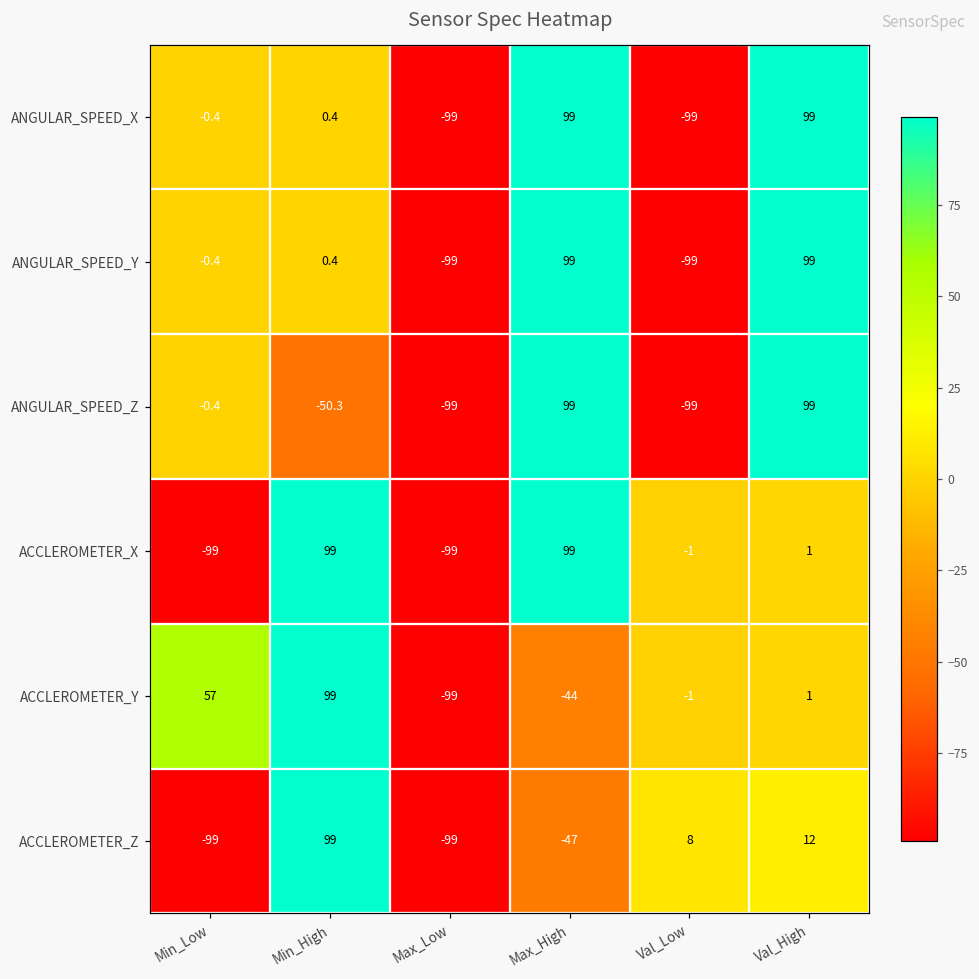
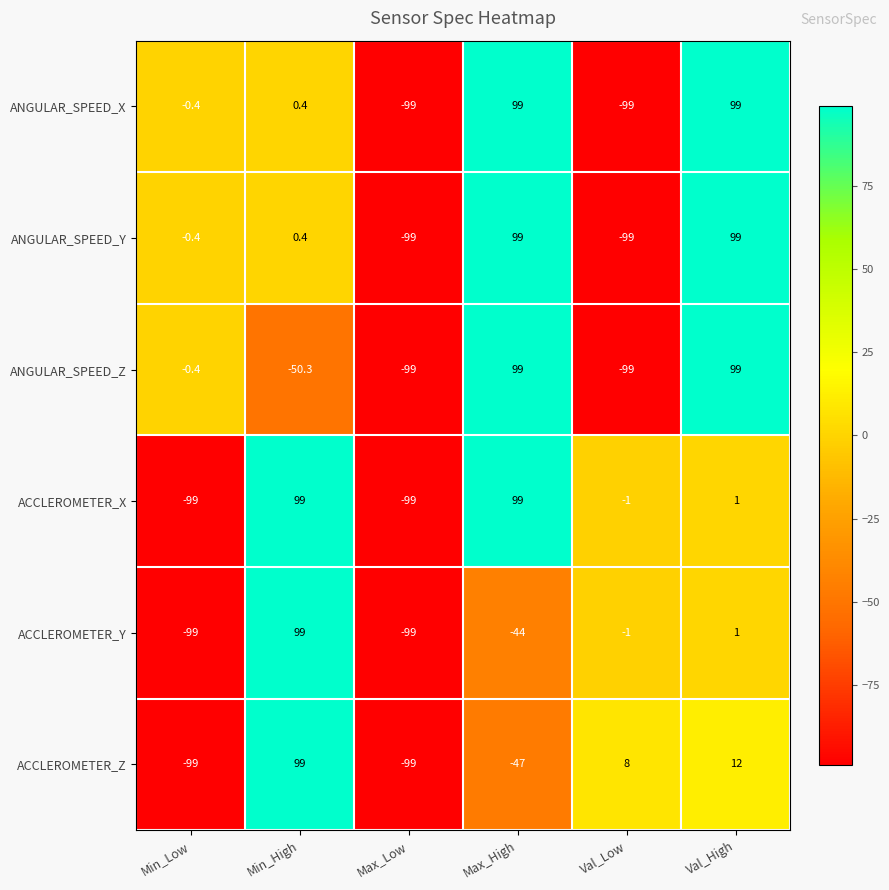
  {
    "ANGULAR_SPEED_X": {
      "Min_Low": -0.4,
      "Min_High": 0.4,
      "Max_Low": -99,
      "Max_High": 99,
      "Val_Low": -99,
      "Val_High": 99
    },
    "ANGULAR_SPEED_Y": {
      "Min_Low": -0.4,
      "Min_High": 0.4,
      "Max_Low": -99,
      "Max_High": 99,
      "Val_Low": -99,
      "Val_High": 99
    },
    "ANGULAR_SPEED_Z": {
      "Min_Low": -0.4,
      "Min_High": -50.3,
      "Max_Low": -99,
      "Max_High": 99,
      "Val_Low": -99,
      "Val_High": 99
    },
    "ACCLEROMETER_X": {
      "Min_Low": -99,
      "Min_High": 99,
      "Max_Low": -99,
      "Max_High": 99,
      "Val_Low": -1,
      "Val_High": 1
    },
    "ACCLEROMETER_Y": {
-     "Min_Low": 57,
+     "Min_Low": -99,
      "Min_High": 99,
      "Max_Low": -99,
      "Max_High": -44,
      "Val_Low": -1,
      "Val_High": 1
    },
    "ACCLEROMETER_Z": {
      "Min_Low": -99,
      "Min_High": 99,
      "Max_Low": -99,
      "Max_High": -47,
      "Val_Low": 8,
      "Val_High": 12
    }
  }
